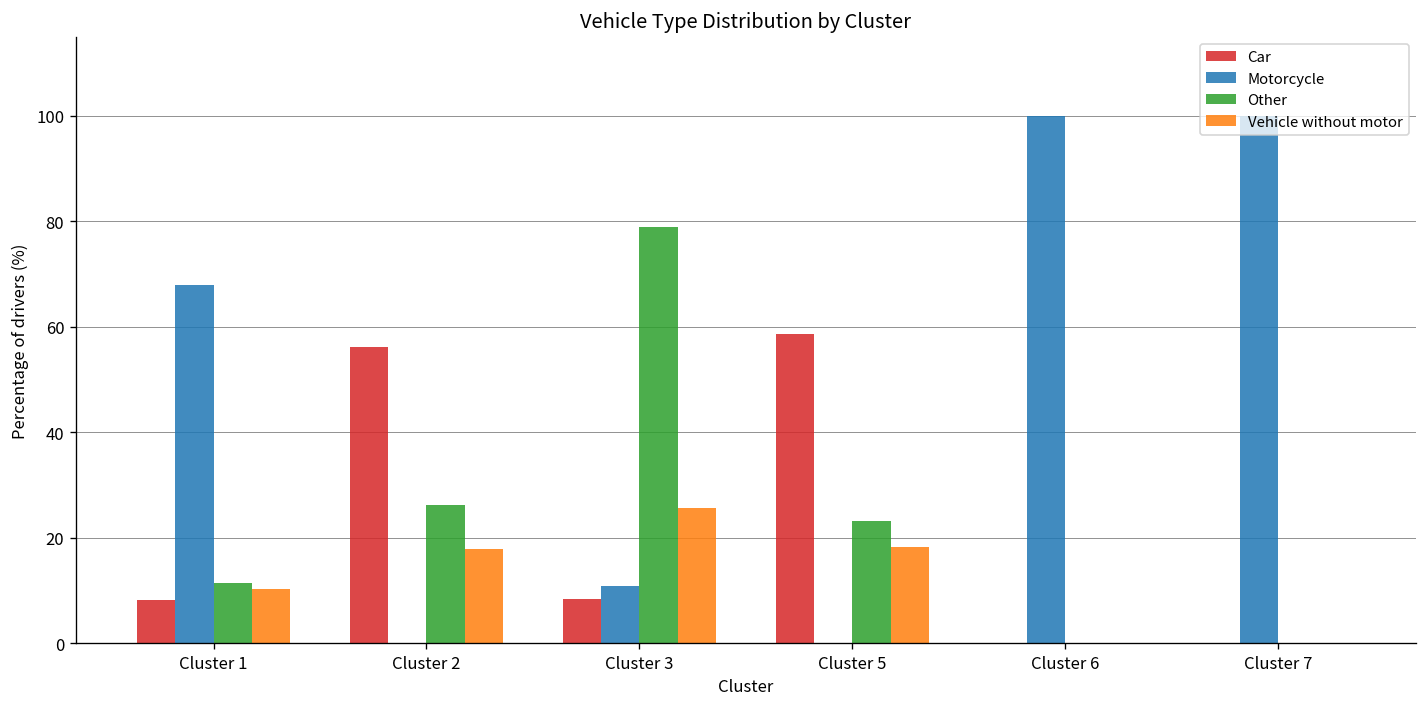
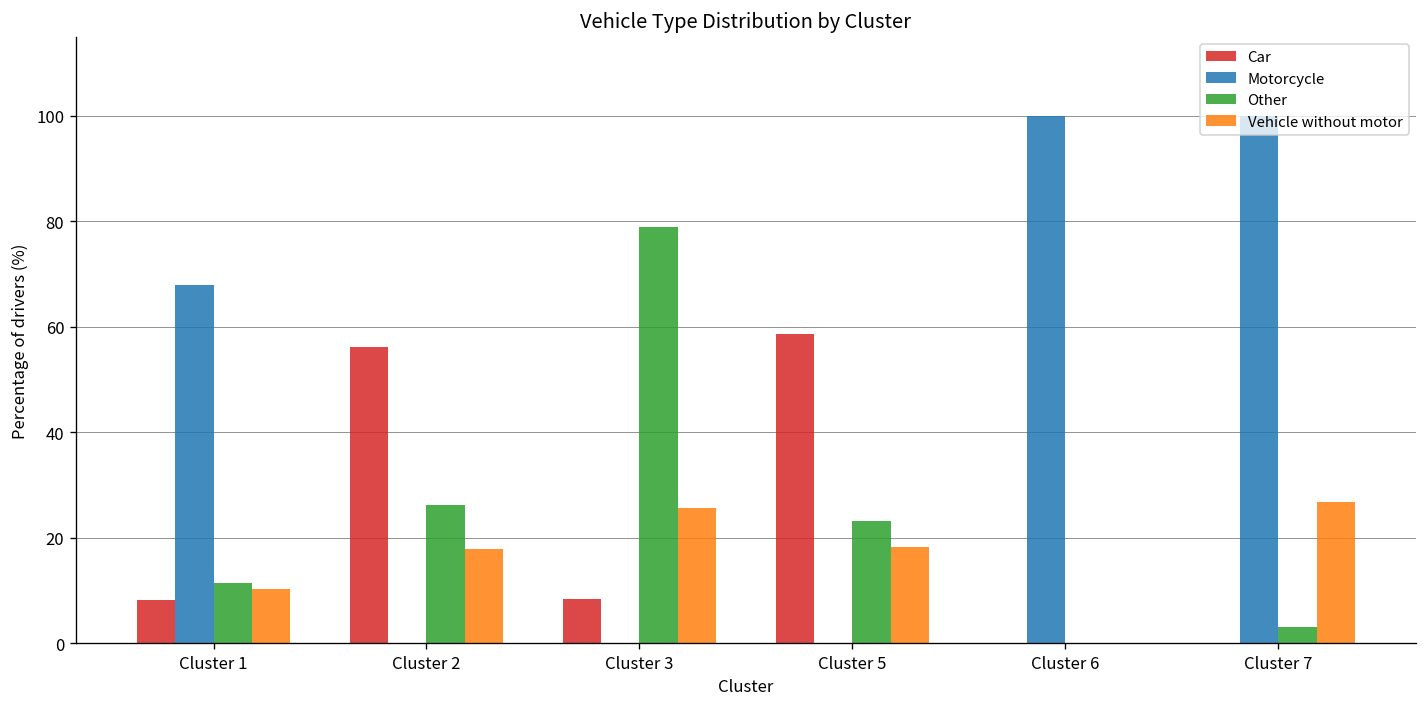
  {
    "Car": {
      "Cluster 1": 8,
      "Cluster 2": 56,
      "Cluster 3": 8,
      "Cluster 5": 59,
      "Cluster 6": 0,
      "Cluster 7": 0
    },
    "Motorcycle": {
      "Cluster 1": 68,
      "Cluster 2": 0,
-     "Cluster 3": 11,
+     "Cluster 3": 0,
      "Cluster 5": 0,
      "Cluster 6": 100
    },
    "Other": {
      "Cluster 1": 11,
      "Cluster 2": 26,
      "Cluster 3": 79,
      "Cluster 5": 23,
      "Cluster 6": 0,
-     "Cluster 7": 0
+     "Cluster 7": 3
    },
    "Vehicle without motor": {
      "Cluster 1": 10,
      "Cluster 2": 18,
      "Cluster 3": 26,
      "Cluster 5": 18,
      "Cluster 6": 0,
-     "Cluster 7": 0
+     "Cluster 7": 27
    }
  }
